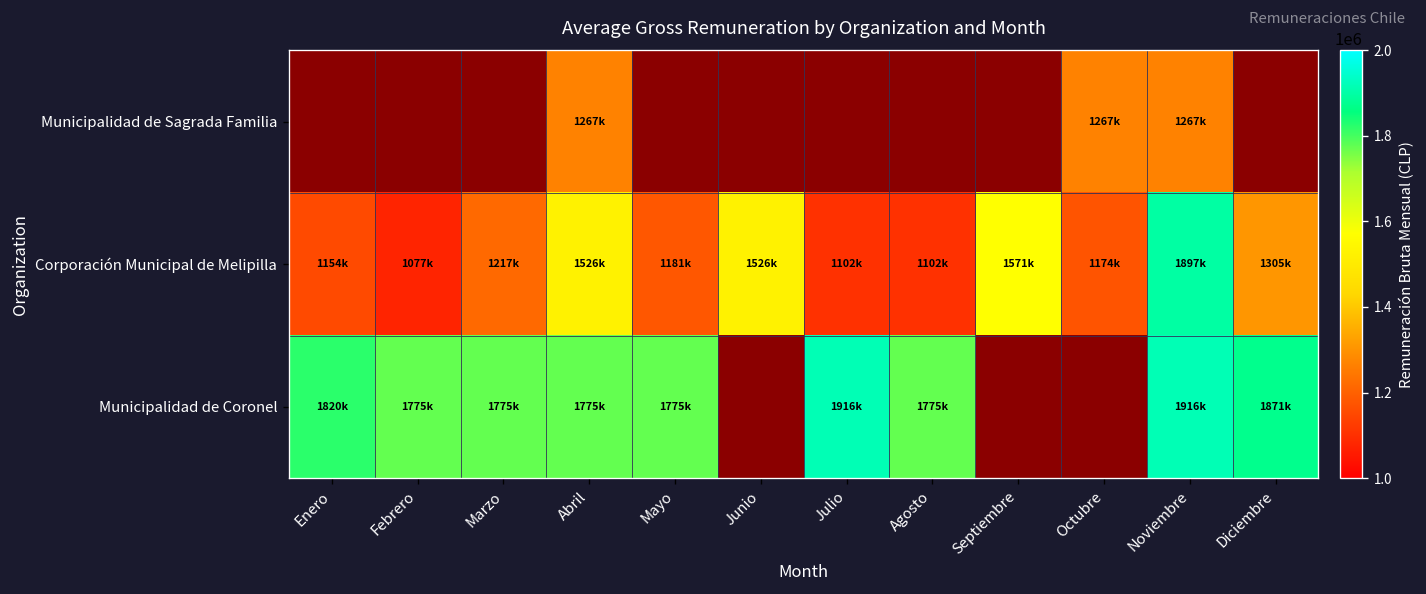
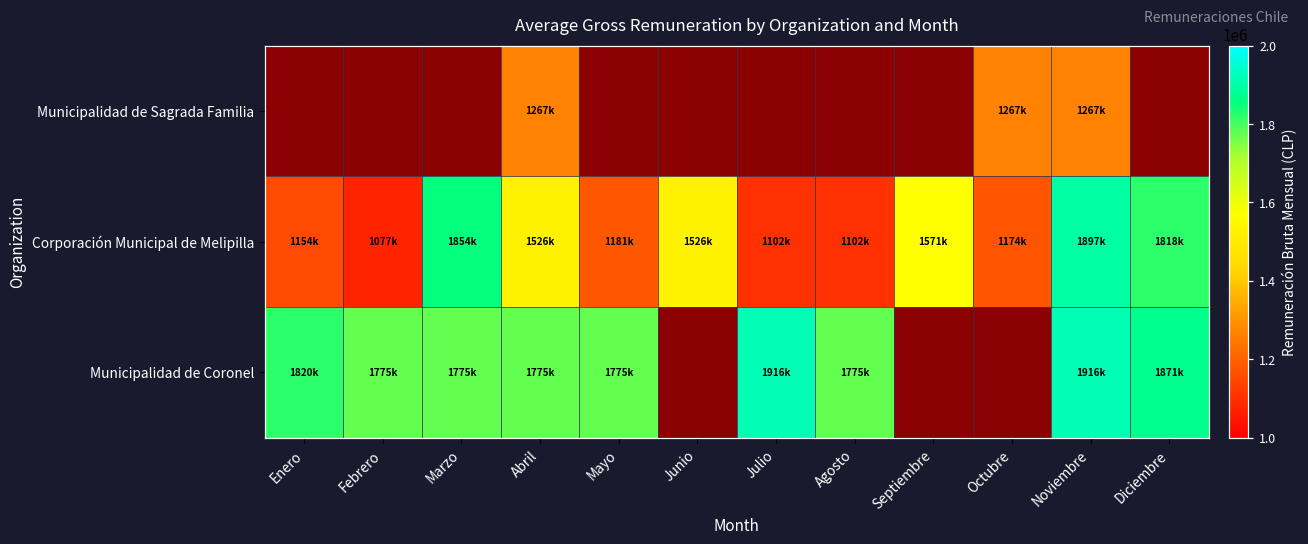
  {
    "Municipalidad de Sagrada Familia": {
      "Abril": "1267k",
      "Octubre": "1267k",
      "Noviembre": "1267k"
    },
    "Corporación Municipal de Melipilla": {
      "Enero": "1154k",
      "Febrero": "1077k",
-     "Marzo": "1217k",
+     "Marzo": "1854k",
      "Abril": "1526k",
      "Mayo": "1181k",
      "Junio": "1526k",
      "Julio": "1102k",
      "Agosto": "1102k",
      "Septiembre": "1571k",
      "Octubre": "1174k",
      "Noviembre": "1897k",
-     "Diciembre": "1305k"
+     "Diciembre": "1818k"
    },
    "Municipalidad de Coronel": {
      "Enero": "1820k",
      "Febrero": "1775k",
      "Marzo": "1775k",
      "Abril": "1775k",
      "Mayo": "1775k",
      "Julio": "1916k",
      "Agosto": "1775k",
      "Noviembre": "1916k",
      "Diciembre": "1871k"
    }
  }
